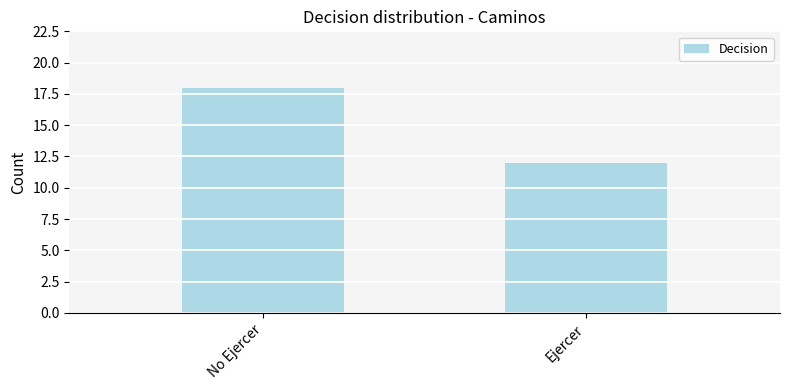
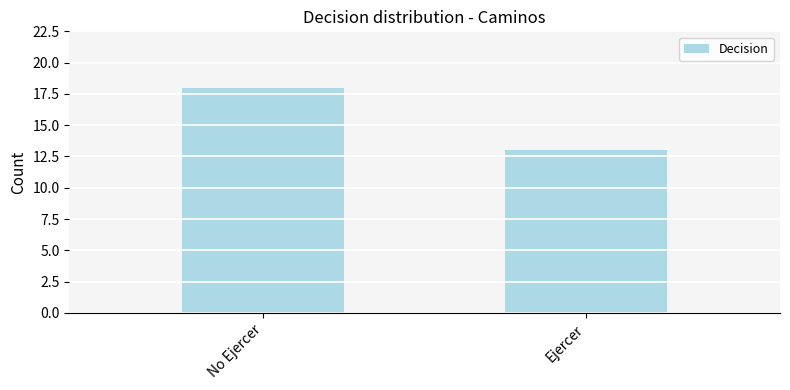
  {
    "No Ejercer": 18,
-   "Ejercer": 12
+   "Ejercer": 13
  }
